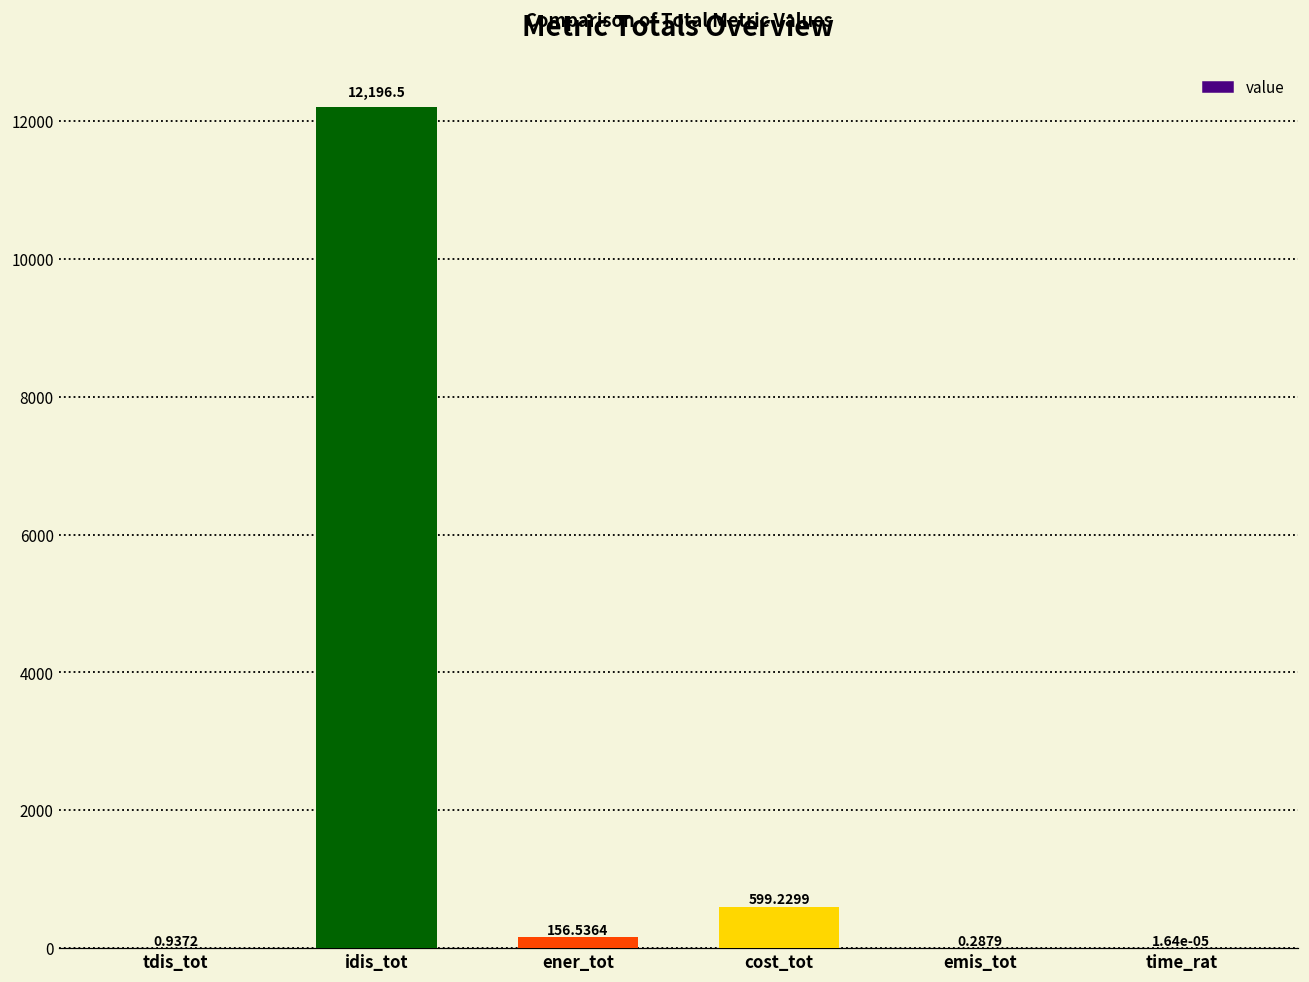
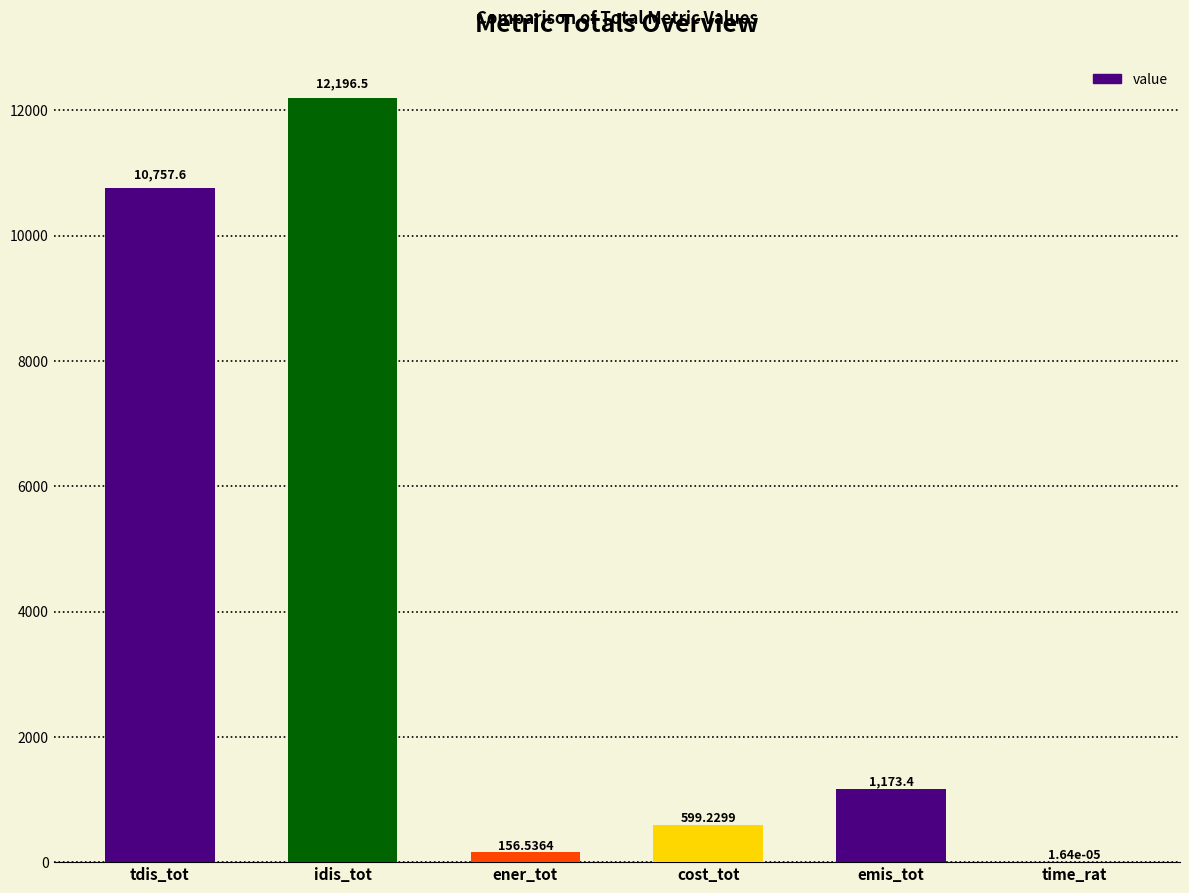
  {
-   "tdis_tot": "0.9372",
+   "tdis_tot": "10,757.6",
    "idis_tot": "12,196.5",
    "ener_tot": "156.5364",
    "cost_tot": "599.2299",
-   "emis_tot": "0.2879",
+   "emis_tot": "1,173.4",
    "time_rat": "1.64e-05"
  }
